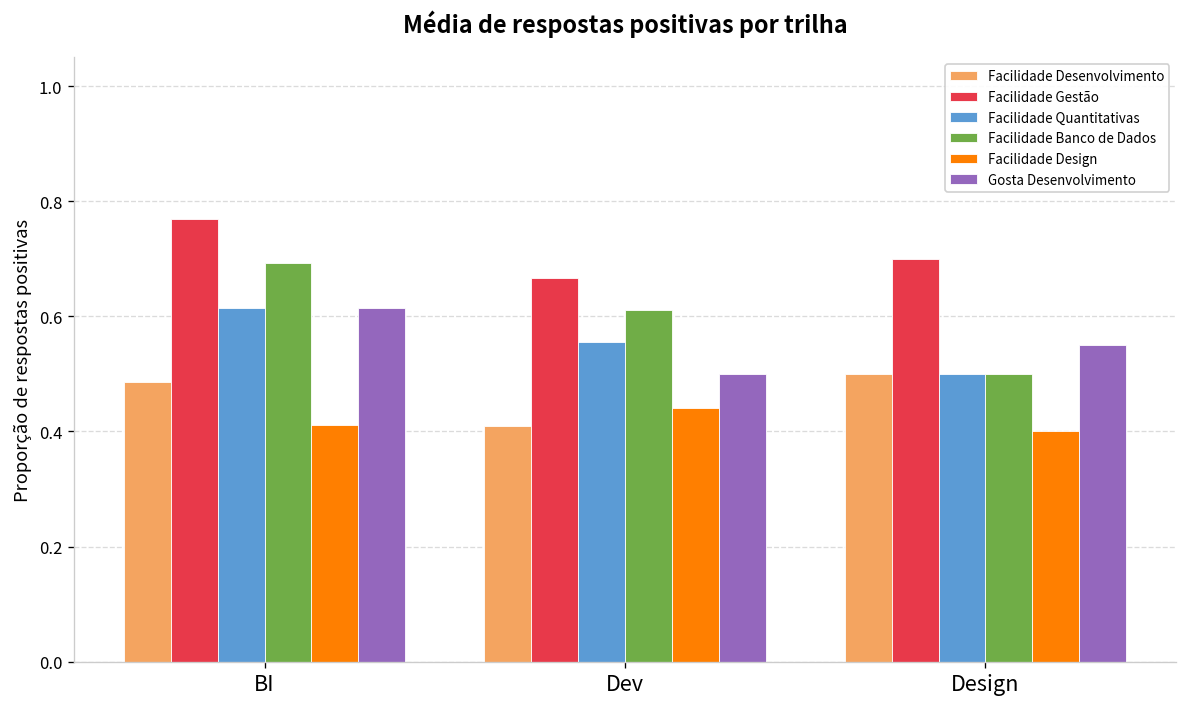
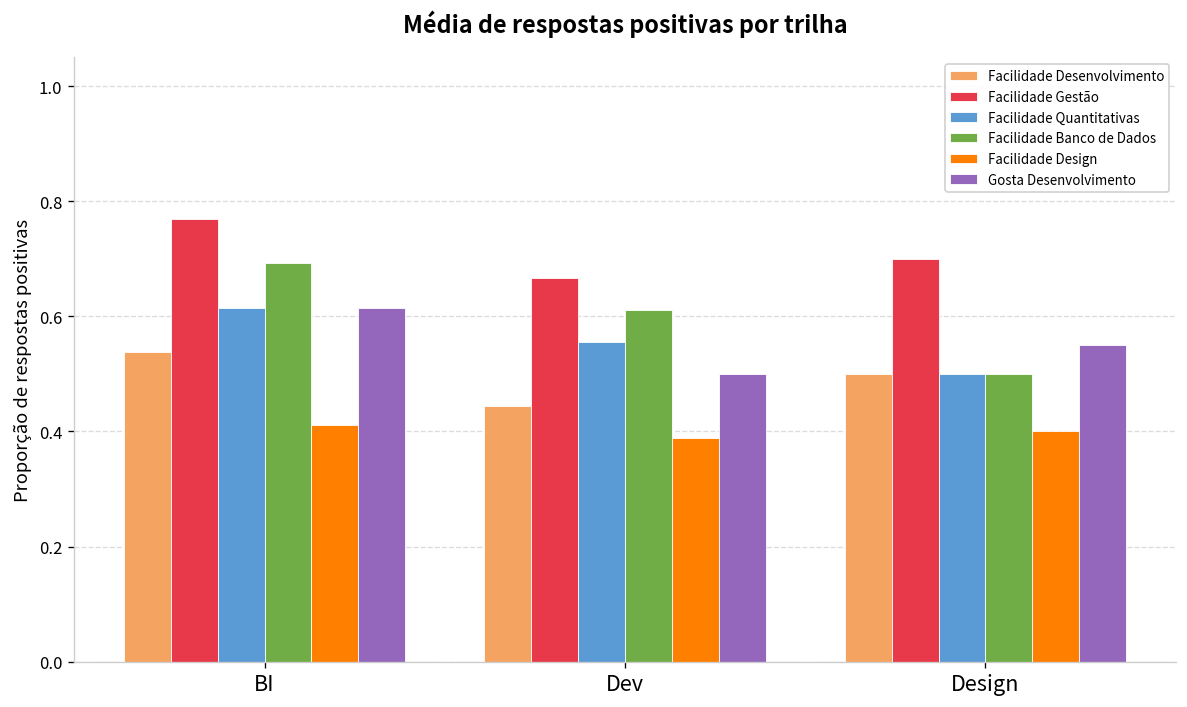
  {
    "Facilidade Desenvolvimento": {
-     "BI": 0.49,
-     "Dev": 0.41,
+     "BI": 0.54,
+     "Dev": 0.44,
      "Design": 0.50
    },
    "Facilidade Gestão": {
      "BI": 0.77,
      "Dev": 0.67,
      "Design": 0.70
    },
    "Facilidade Quantitativas": {
      "BI": 0.62,
      "Dev": 0.56,
      "Design": 0.50
    },
    "Facilidade Banco de Dados": {
      "BI": 0.69,
      "Dev": 0.61,
      "Design": 0.50
    },
    "Facilidade Design": {
      "BI": 0.41,
-     "Dev": 0.44,
+     "Dev": 0.39,
      "Design": 0.40
    },
    "Gosta Desenvolvimento": {
      "BI": 0.62,
      "Dev": 0.50,
      "Design": 0.55
    }
  }
